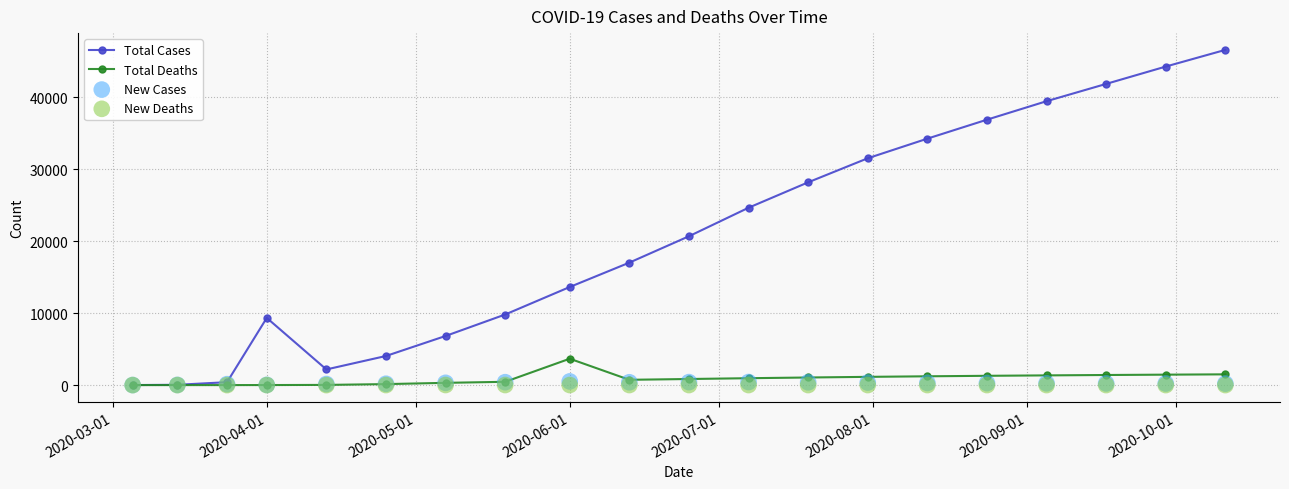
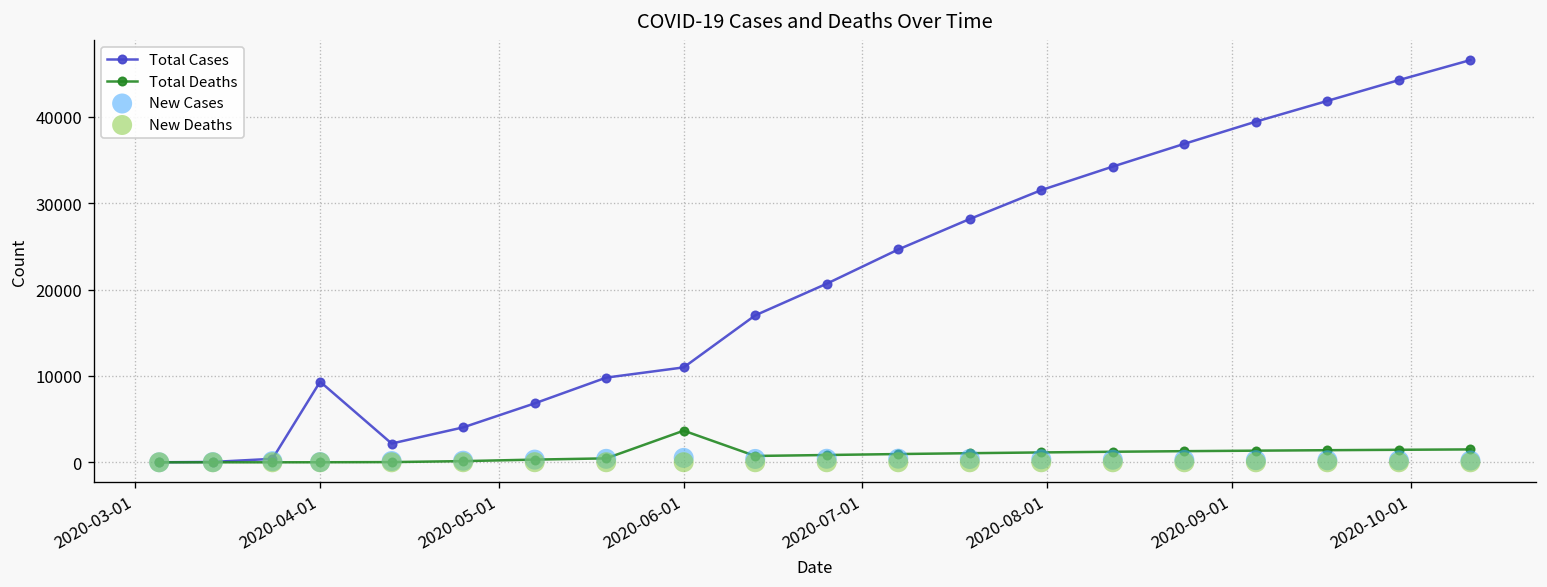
  {
    "Total Cases": {
      "2020-04-01": 9000,
-     "2020-06-01": 14000
+     "2020-06-01": 11000
    },
    "Total Deaths": {
      "2020-06-01": 4000
    }
  }
